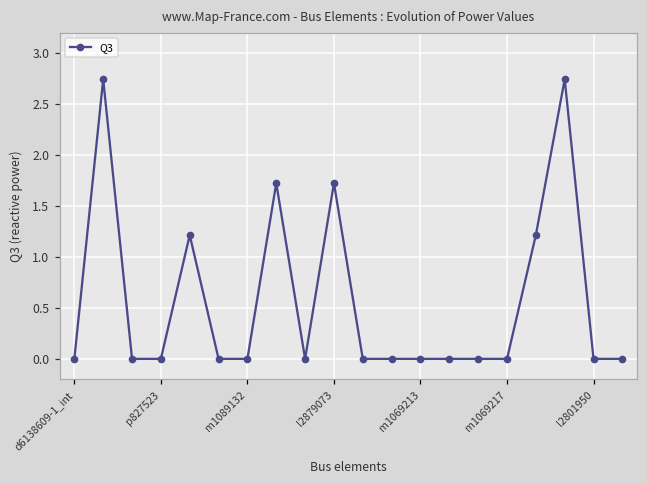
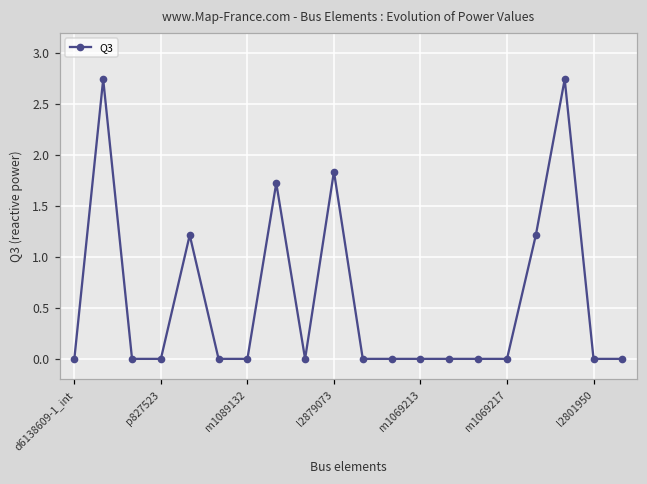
  {
    "d6138609-1_int": 0.0,
    "p827523": 0.0,
    "m1089132": 0.0,
-   "l2879073": 1.7,
+   "l2879073": 1.8,
    "m1069213": 0.0,
    "m1069217": 0.0,
    "l2801950": 0.0
  }
